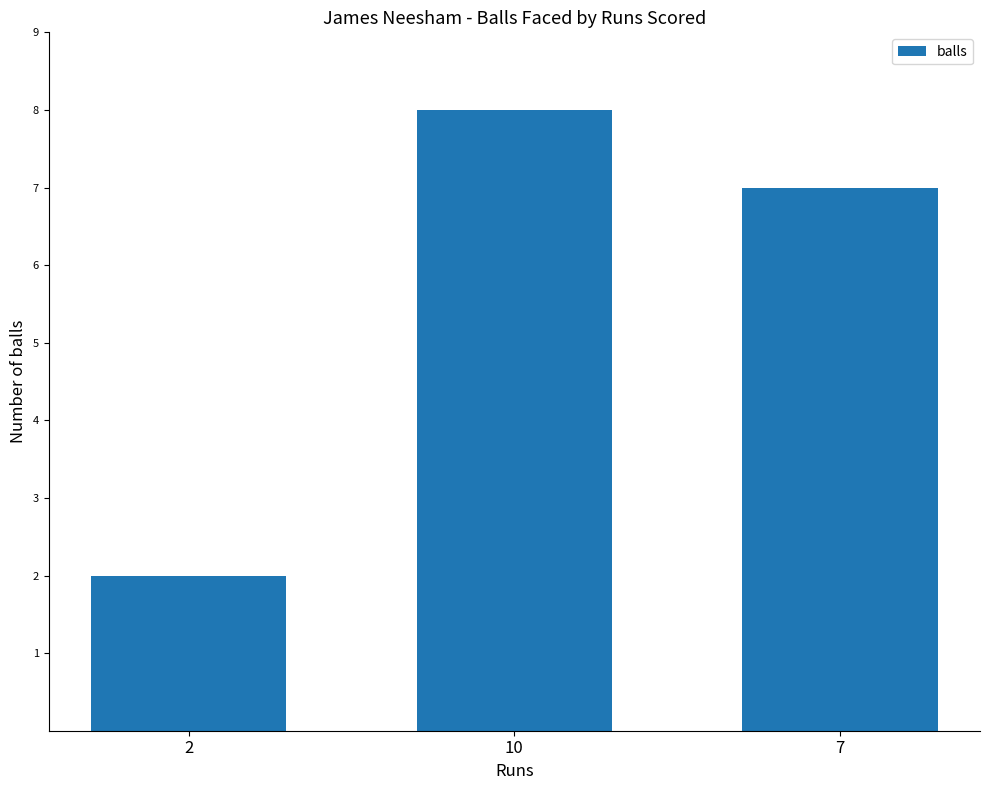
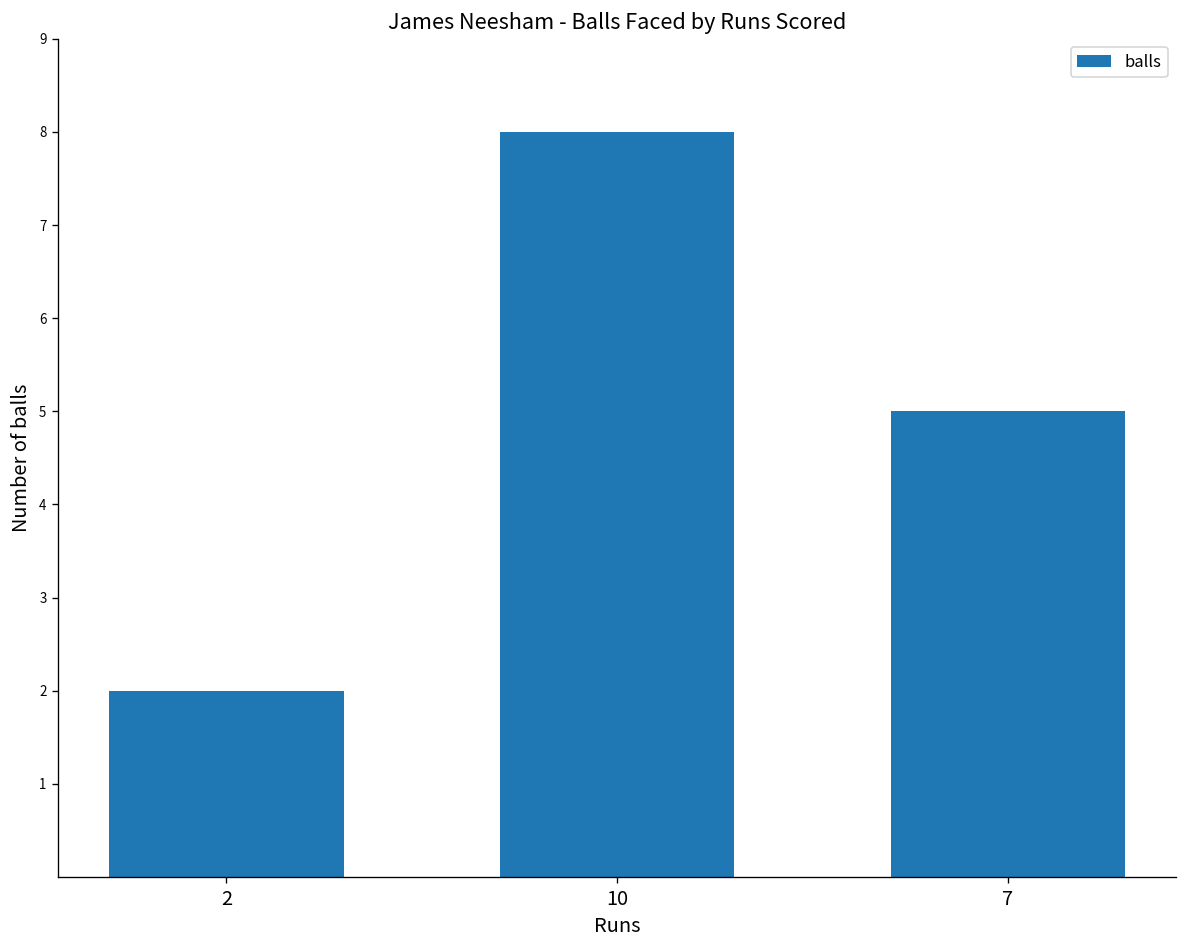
  {
    "2": 2,
    "10": 8,
-   "7": 7
+   "7": 5
  }
